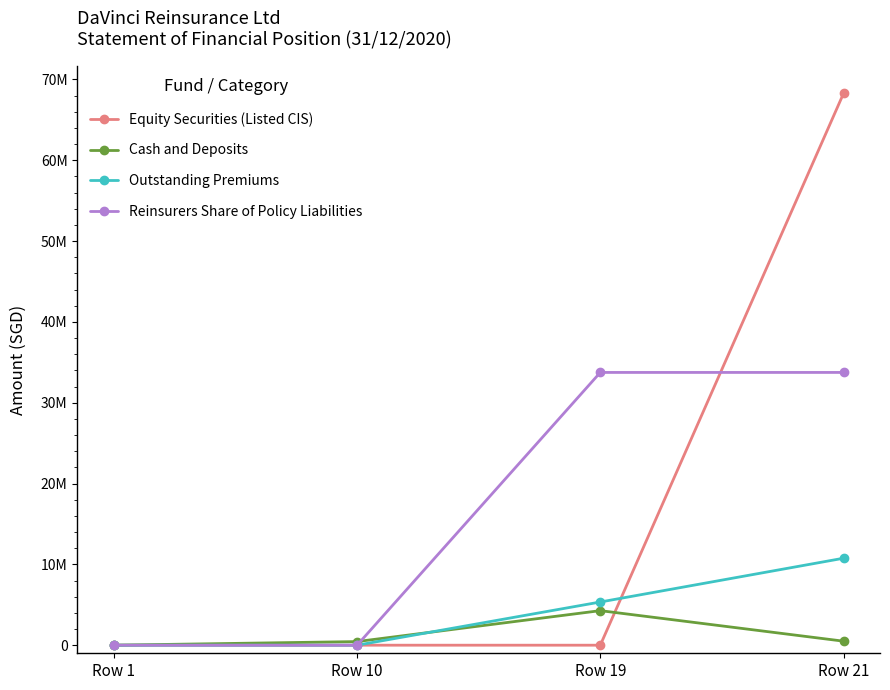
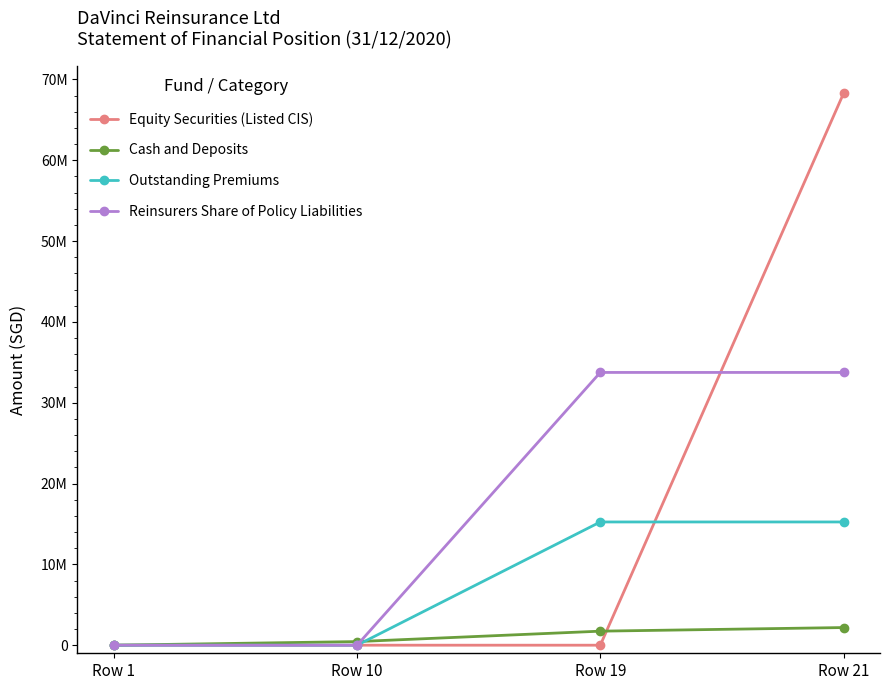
  {
    "Equity Securities (Listed CIS)": {
      "Row 19": 0,
      "Row 21": 68000000
    },
    "Cash and Deposits": {
      "Row 10": 0,
-     "Row 19": 4000000,
-     "Row 21": 0
+     "Row 19": 2000000,
+     "Row 21": 2000000
    },
    "Outstanding Premiums": {
-     "Row 19": 5000000,
-     "Row 21": 11000000
+     "Row 19": 15000000,
+     "Row 21": 15000000
    },
    "Reinsurers Share of Policy Liabilities": {
      "Row 19": 34000000,
      "Row 21": 34000000
    }
  }
